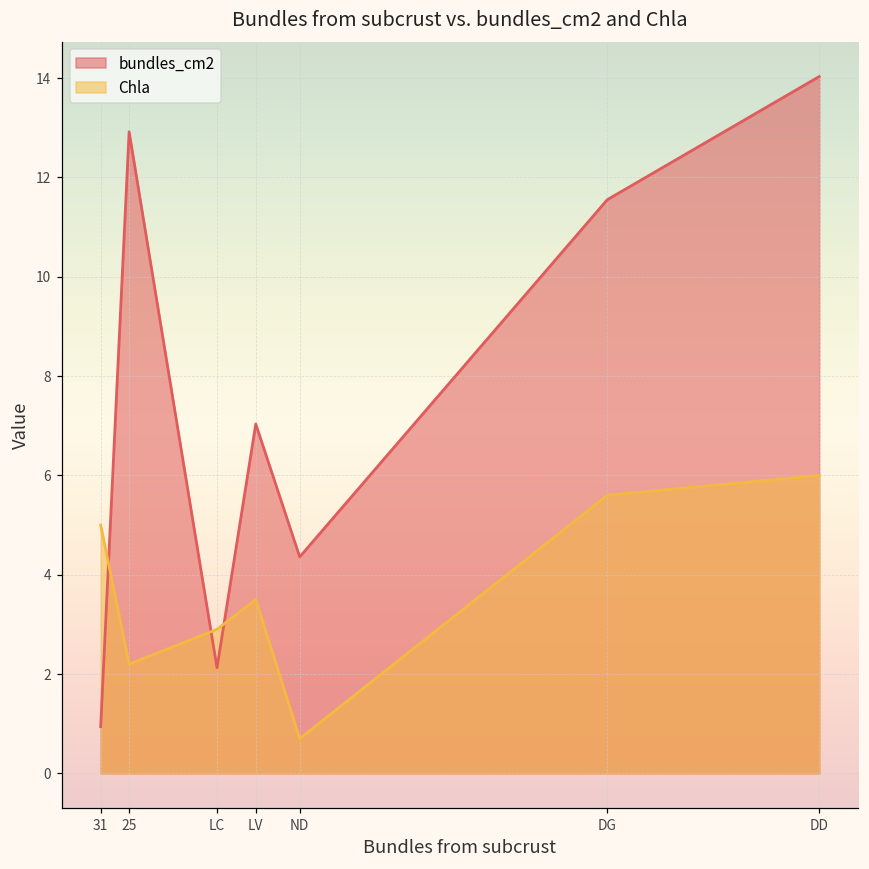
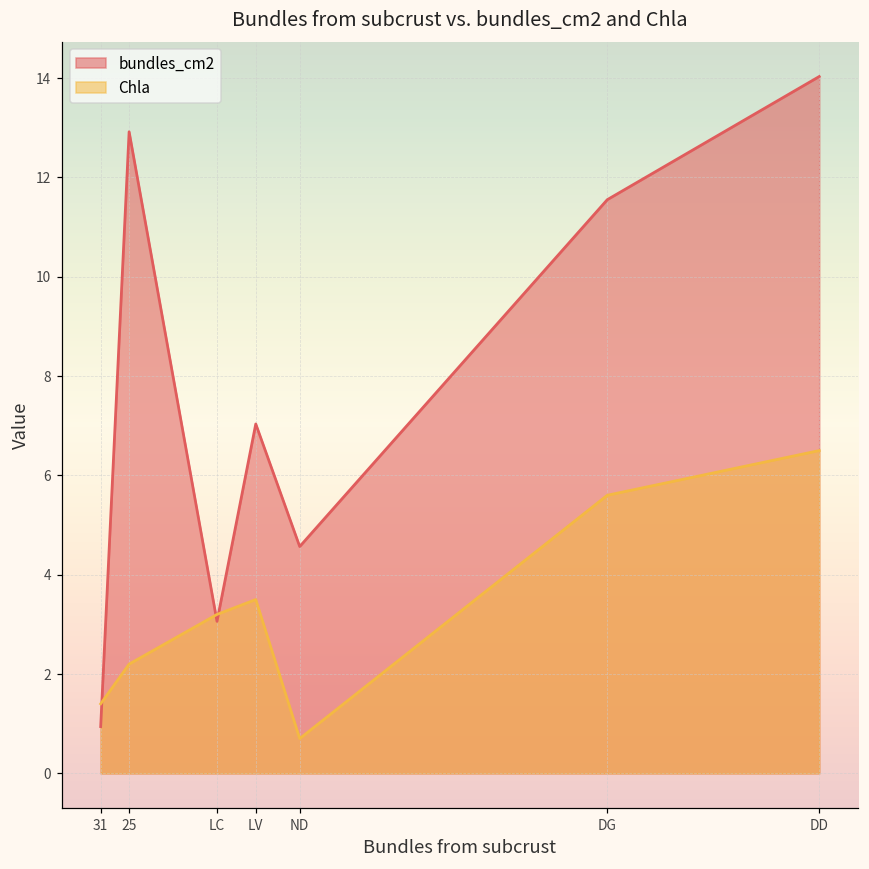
  {
    "bundles_cm2": {
      "31": 0.9,
      "25": 12.9,
-     "LC": 2.1,
+     "LC": 3.1,
      "LV": 7.0,
-     "ND": 4.4,
+     "ND": 4.6,
      "DG": 11.6,
      "DD": 14.0
    },
    "Chla": {
-     "31": 5.0,
+     "31": 1.4,
      "25": 2.2,
-     "LC": 2.9,
+     "LC": 3.2,
      "LV": 3.5,
      "ND": 0.7,
      "DG": 5.6,
-     "DD": 6.0
+     "DD": 6.5
    }
  }
